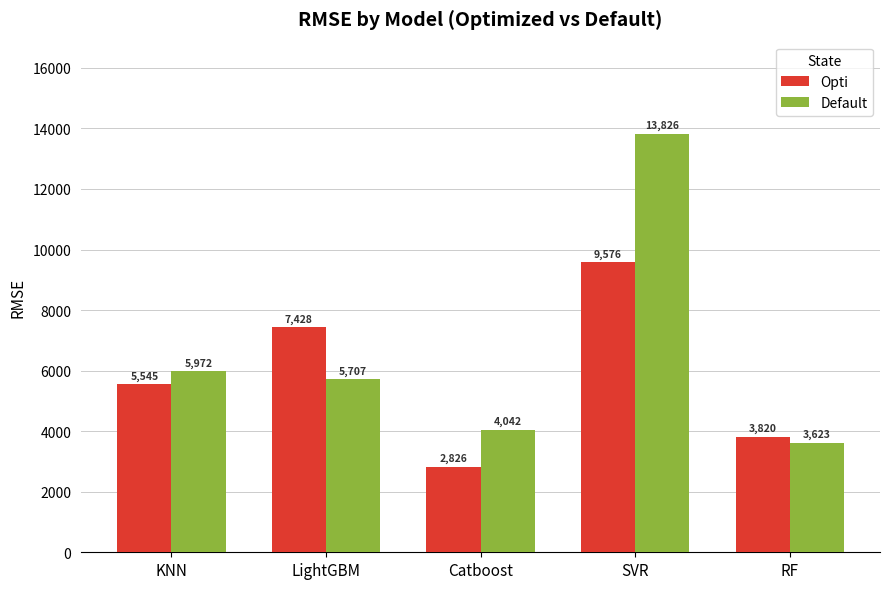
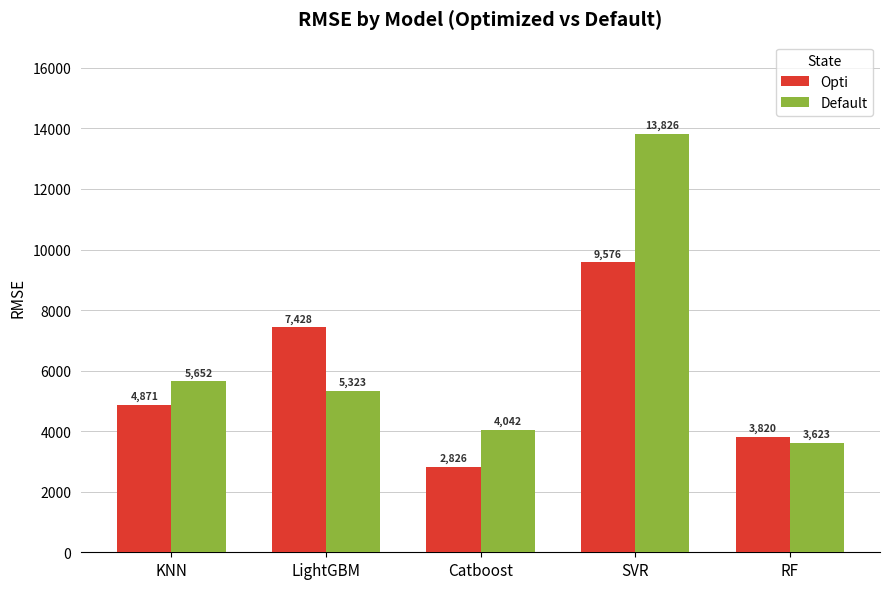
  {
    "Opti": {
-     "KNN": "5,545",
+     "KNN": "4,871",
      "LightGBM": "7,428",
      "Catboost": "2,826",
      "SVR": "9,576",
      "RF": "3,820"
    },
    "Default": {
-     "KNN": "5,972",
-     "LightGBM": "5,707",
+     "KNN": "5,652",
+     "LightGBM": "5,323",
      "Catboost": "4,042",
      "SVR": "13,826",
      "RF": "3,623"
    }
  }
